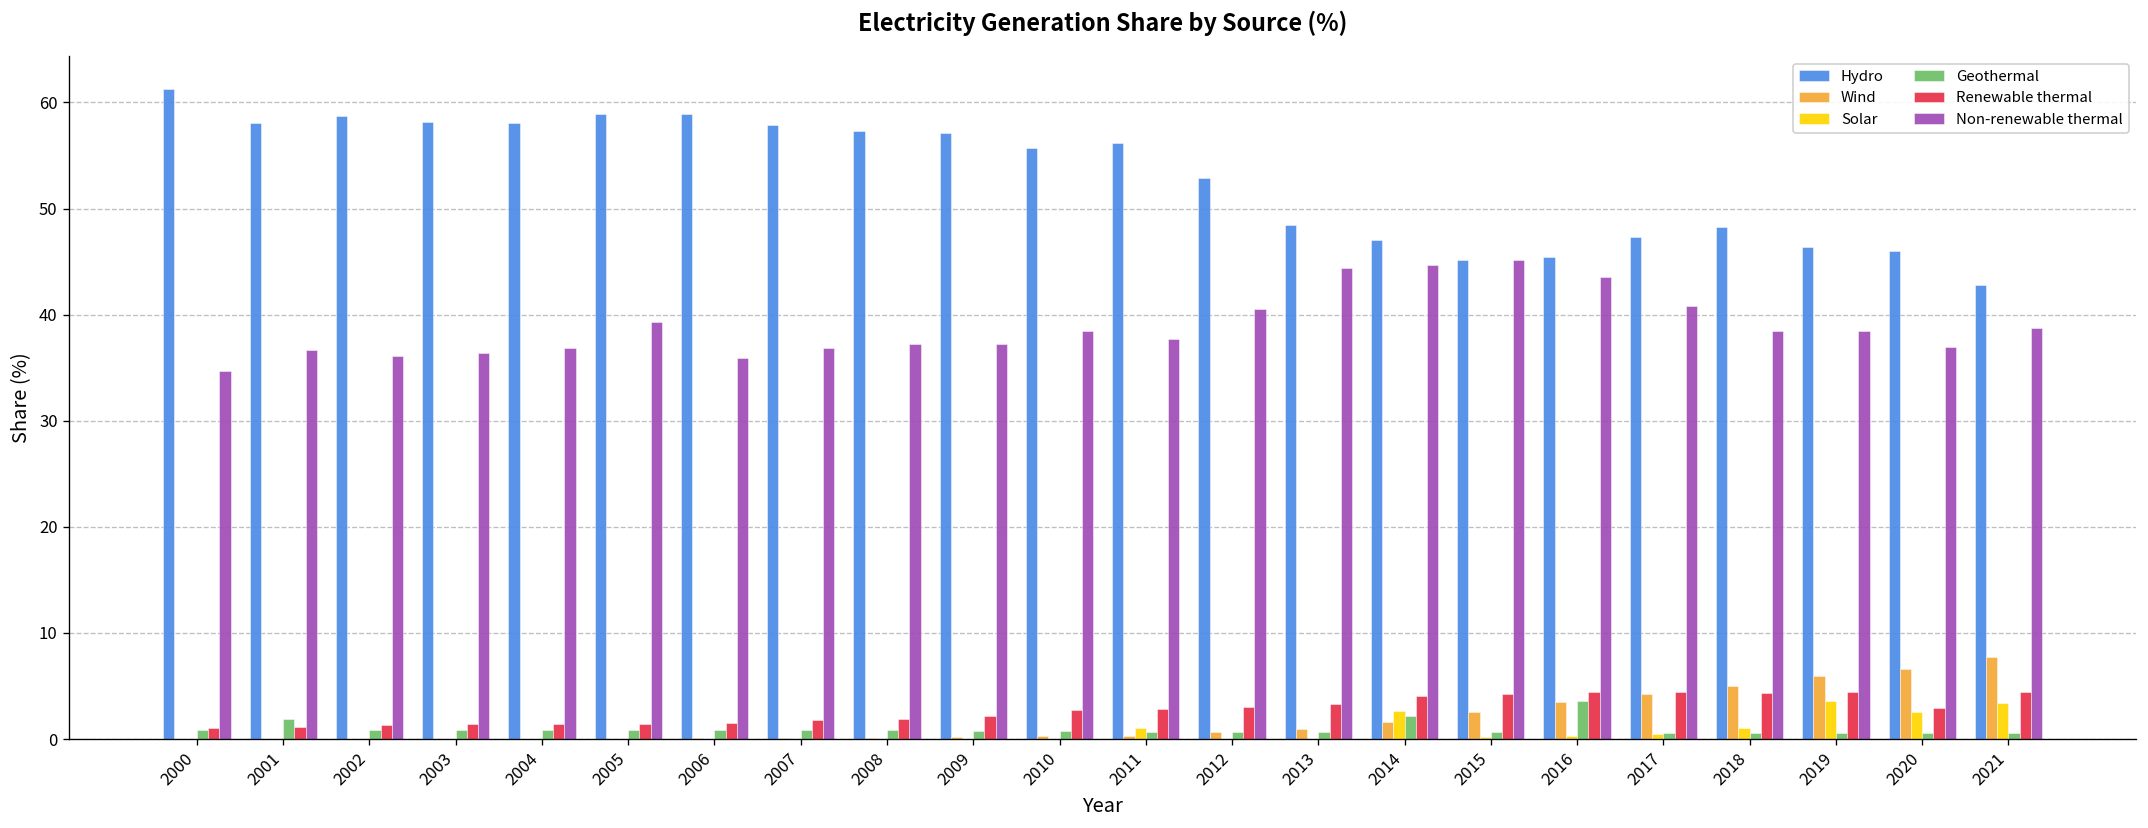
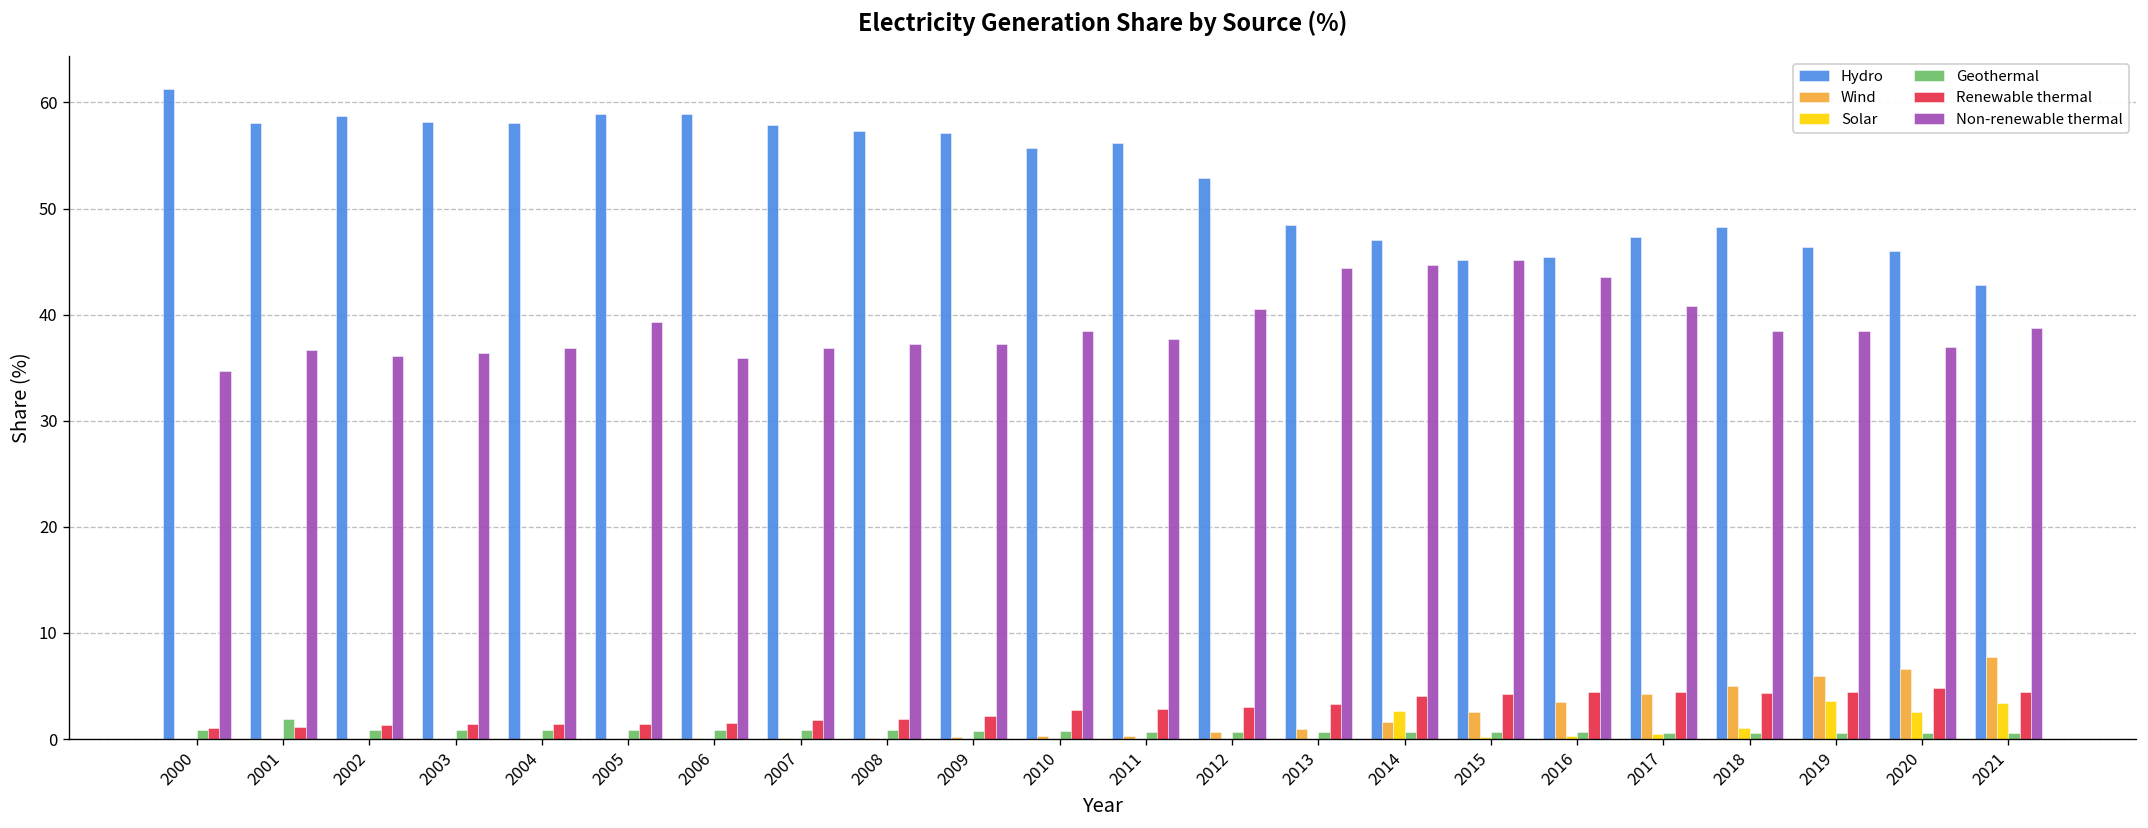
  {
    "Hydro": {
      "2000": 61,
      "2001": 58,
      "2002": 59,
      "2003": 58,
      "2004": 58,
      "2005": 59,
      "2006": 59,
      "2007": 58,
      "2008": 57,
      "2009": 57,
      "2010": 56,
      "2011": 56,
      "2012": 53,
      "2013": 48,
      "2014": 47,
      "2015": 45,
      "2016": 45,
      "2017": 47,
      "2018": 48,
      "2019": 46,
      "2020": 46,
      "2021": 43
    },
    "Wind": {
      "2011": 0,
      "2012": 1,
      "2013": 1,
      "2014": 2,
      "2015": 3,
      "2016": 3,
      "2017": 4,
      "2018": 5,
      "2019": 6,
      "2020": 7,
      "2021": 8
    },
    "Solar": {
-     "2011": 1,
+     "2011": 0,
      "2014": 3,
      "2016": 0,
      "2017": 0,
      "2018": 1,
      "2019": 4,
      "2020": 3,
      "2021": 3
    },
    "Geothermal": {
      "2000": 1,
      "2001": 2,
      "2002": 1,
      "2003": 1,
      "2004": 1,
      "2005": 1,
      "2006": 1,
      "2007": 1,
      "2008": 1,
      "2009": 1,
      "2010": 1,
      "2011": 1,
      "2012": 1,
      "2013": 1,
-     "2014": 2,
+     "2014": 1,
      "2015": 1,
-     "2016": 4,
+     "2016": 1,
      "2017": 1,
      "2018": 1,
      "2019": 1,
      "2020": 1,
      "2021": 1
    },
    "Renewable thermal": {
      "2000": 1,
      "2001": 1,
      "2002": 1,
      "2003": 1,
      "2004": 1,
      "2005": 1,
      "2006": 2,
      "2007": 2,
      "2008": 2,
      "2009": 2,
      "2010": 3,
      "2011": 3,
      "2012": 3,
      "2013": 3,
      "2014": 4,
      "2015": 4,
      "2016": 4,
      "2017": 4,
      "2018": 4,
      "2019": 4,
-     "2020": 3,
+     "2020": 5,
      "2021": 4
    },
    "Non-renewable thermal": {
      "2000": 35,
      "2001": 37,
      "2002": 36,
      "2003": 36,
      "2004": 37,
      "2005": 39,
      "2006": 36,
      "2007": 37,
      "2008": 37,
      "2009": 37,
      "2010": 38,
      "2011": 38,
      "2012": 41,
      "2013": 44,
      "2014": 45,
      "2015": 45,
      "2016": 44,
      "2017": 41,
      "2018": 38,
      "2019": 38,
      "2020": 37,
      "2021": 39
    }
  }
